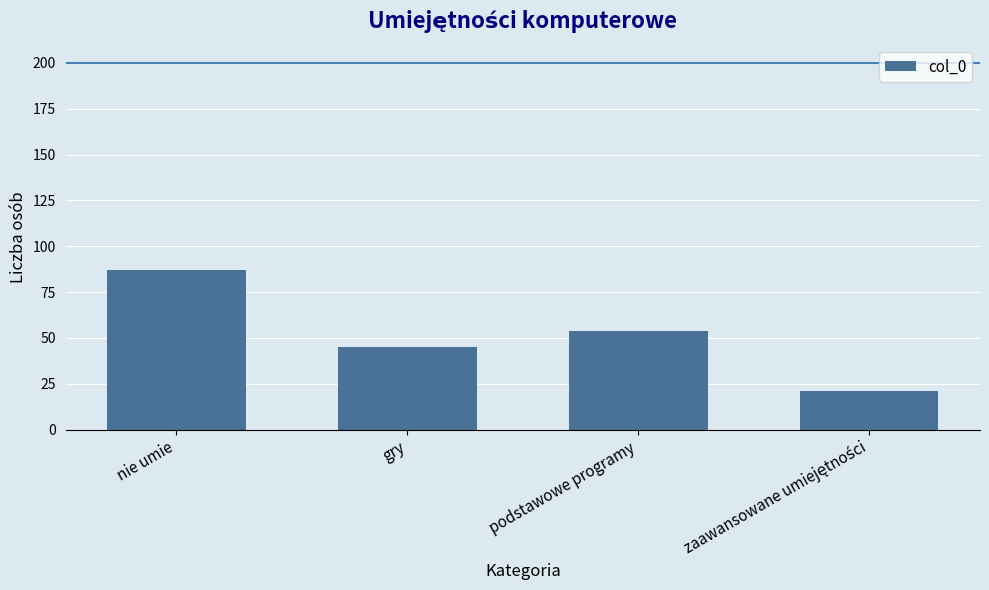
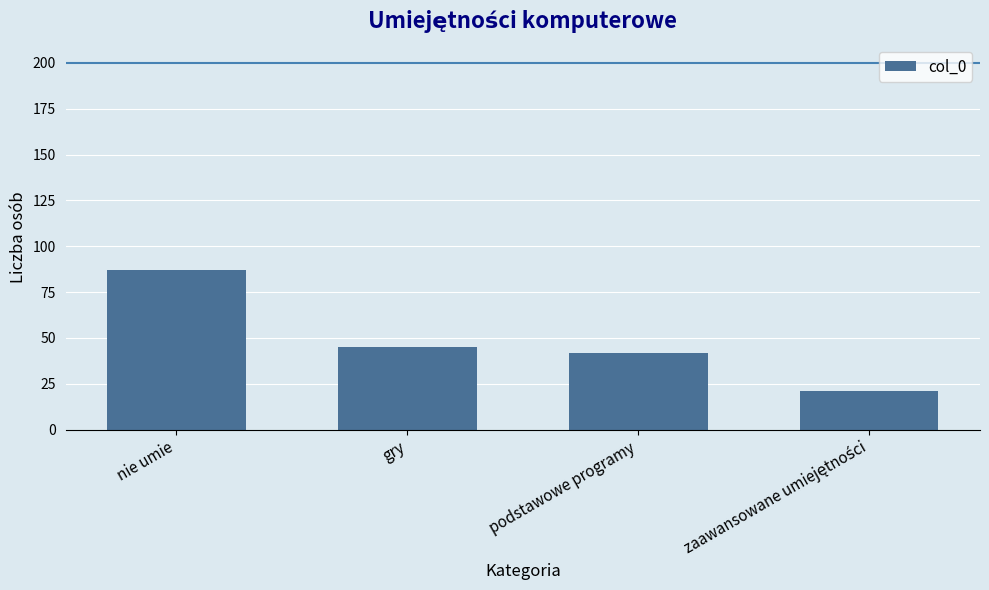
  {
    "nie umie": 87,
    "gry": 45,
-   "podstawowe programy": 54,
+   "podstawowe programy": 42,
    "zaawansowane umiejętności": 21
  }
